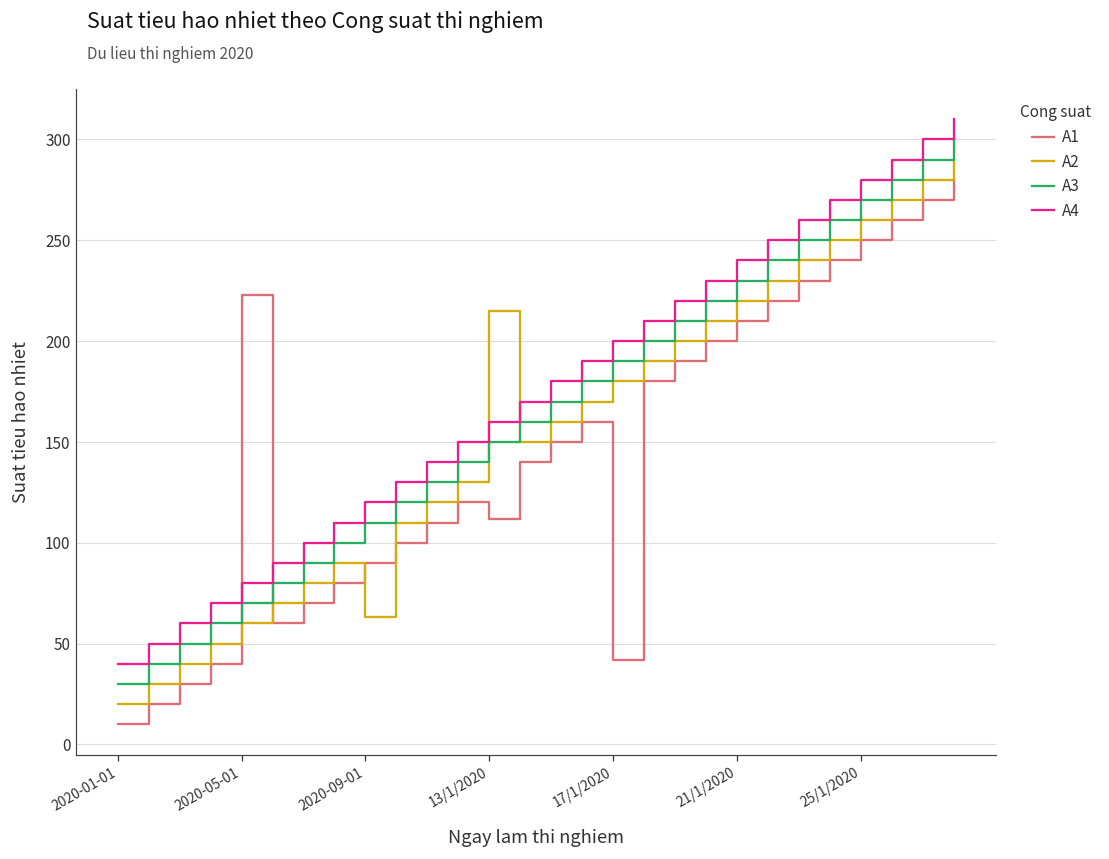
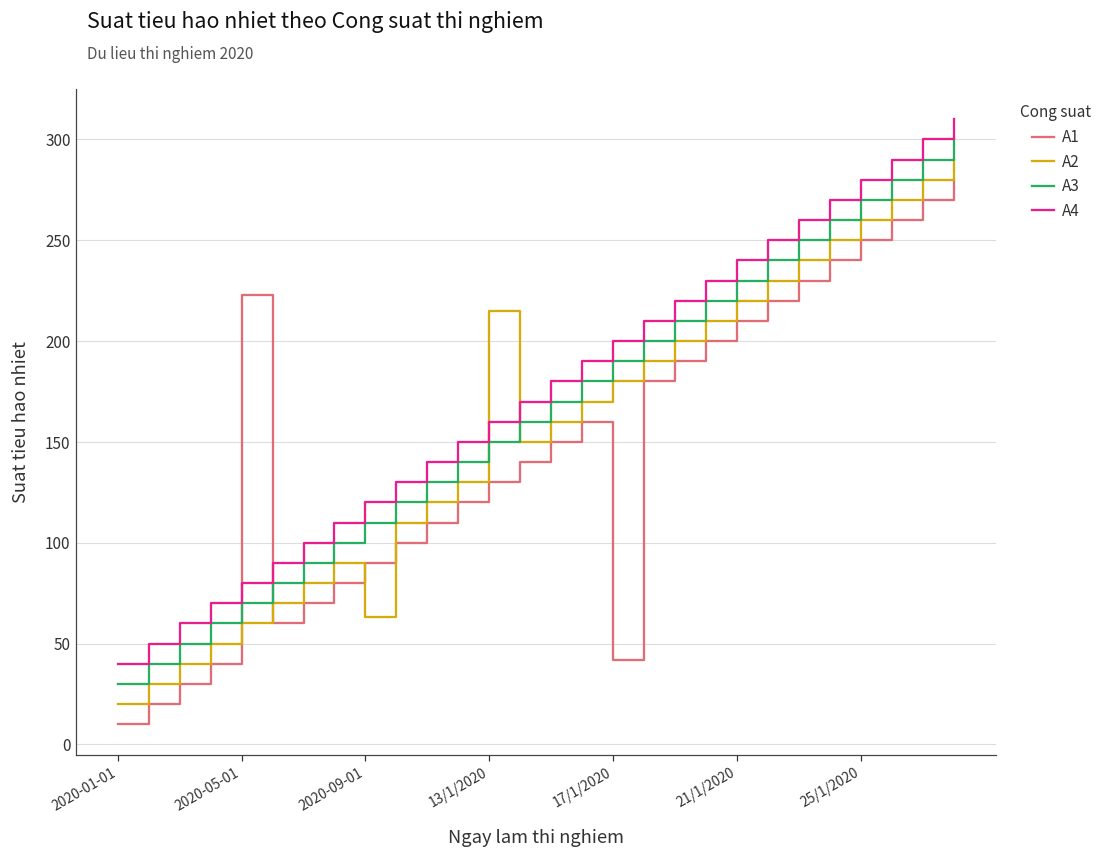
  {
    "A1": {
      "2020-01-01": 10,
      "2020-05-01": 223,
      "2020-09-01": 90,
-     "13/1/2020": 112,
+     "13/1/2020": 130,
      "17/1/2020": 42,
      "21/1/2020": 210,
      "25/1/2020": 250
    },
    "A2": {
      "2020-01-01": 20,
      "2020-05-01": 60,
      "2020-09-01": 63,
      "13/1/2020": 215,
      "17/1/2020": 180,
      "21/1/2020": 220,
      "25/1/2020": 260
    },
    "A3": {
      "2020-01-01": 30,
      "2020-05-01": 70,
      "2020-09-01": 110,
      "13/1/2020": 150,
      "17/1/2020": 190,
      "21/1/2020": 230,
      "25/1/2020": 270
    },
    "A4": {
      "2020-01-01": 40,
      "2020-05-01": 80,
      "2020-09-01": 120,
      "13/1/2020": 160,
      "17/1/2020": 200,
      "21/1/2020": 240,
      "25/1/2020": 280
    }
  }
